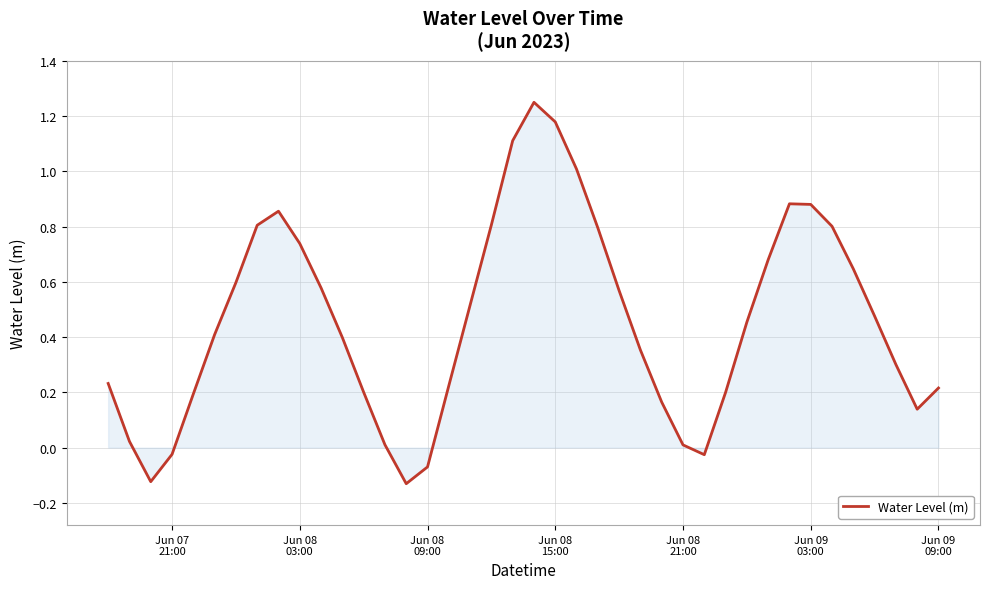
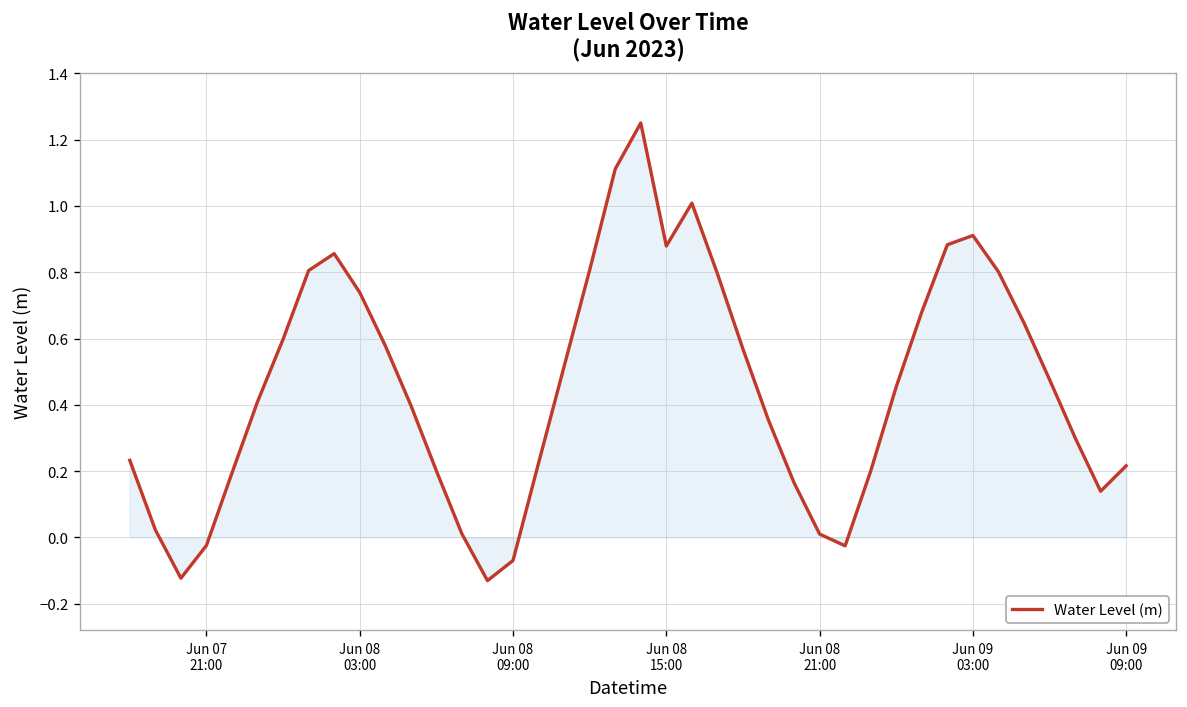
  {
    "Water Level (m)": {
      "Jun 07 21:00": -0.02,
      "Jun 08 09:00": -0.07,
-     "Jun 08 15:00": 1.18,
-     "Jun 09 03:00": 0.88
+     "Jun 08 15:00": 0.88,
+     "Jun 09 03:00": 0.91
    }
  }
